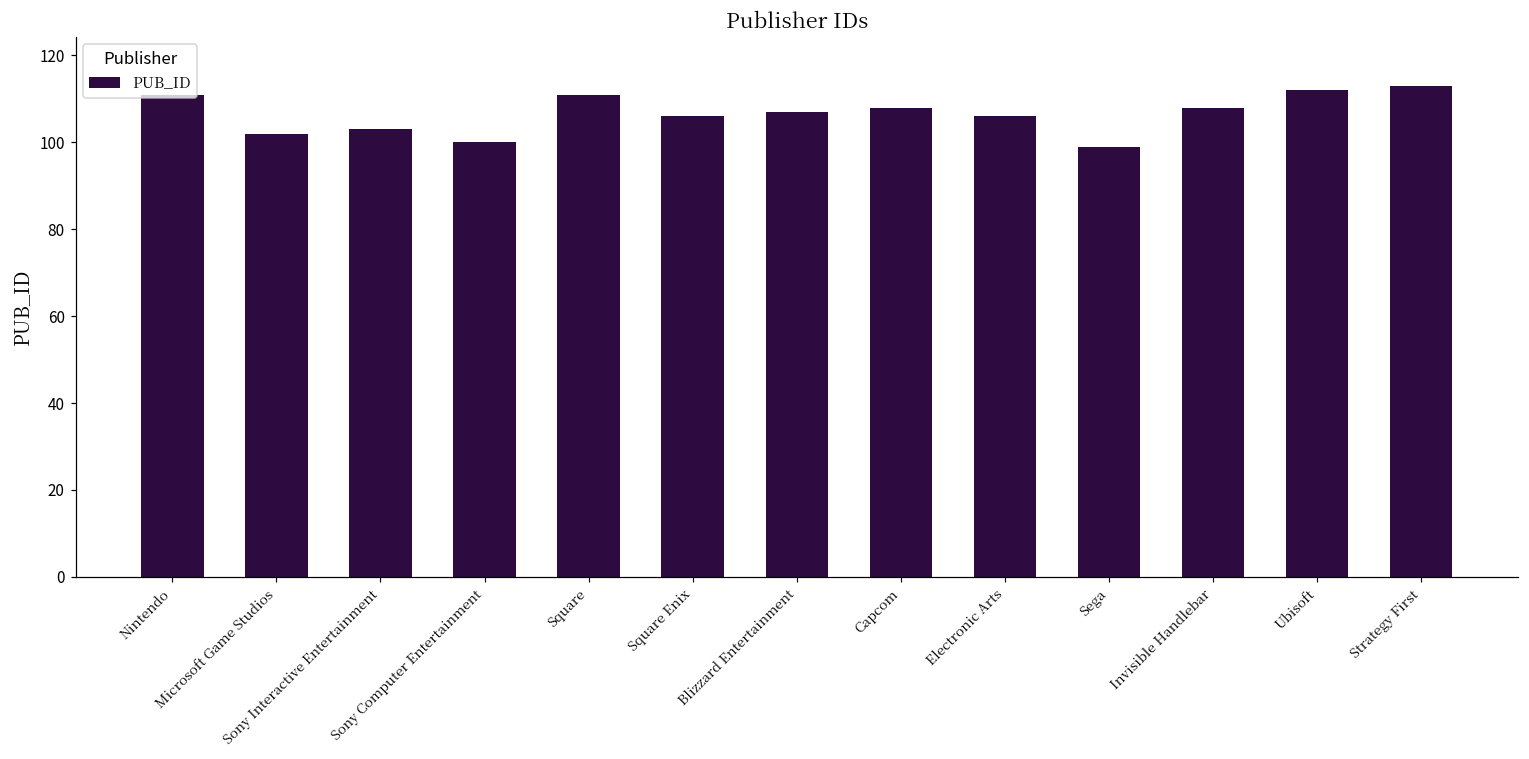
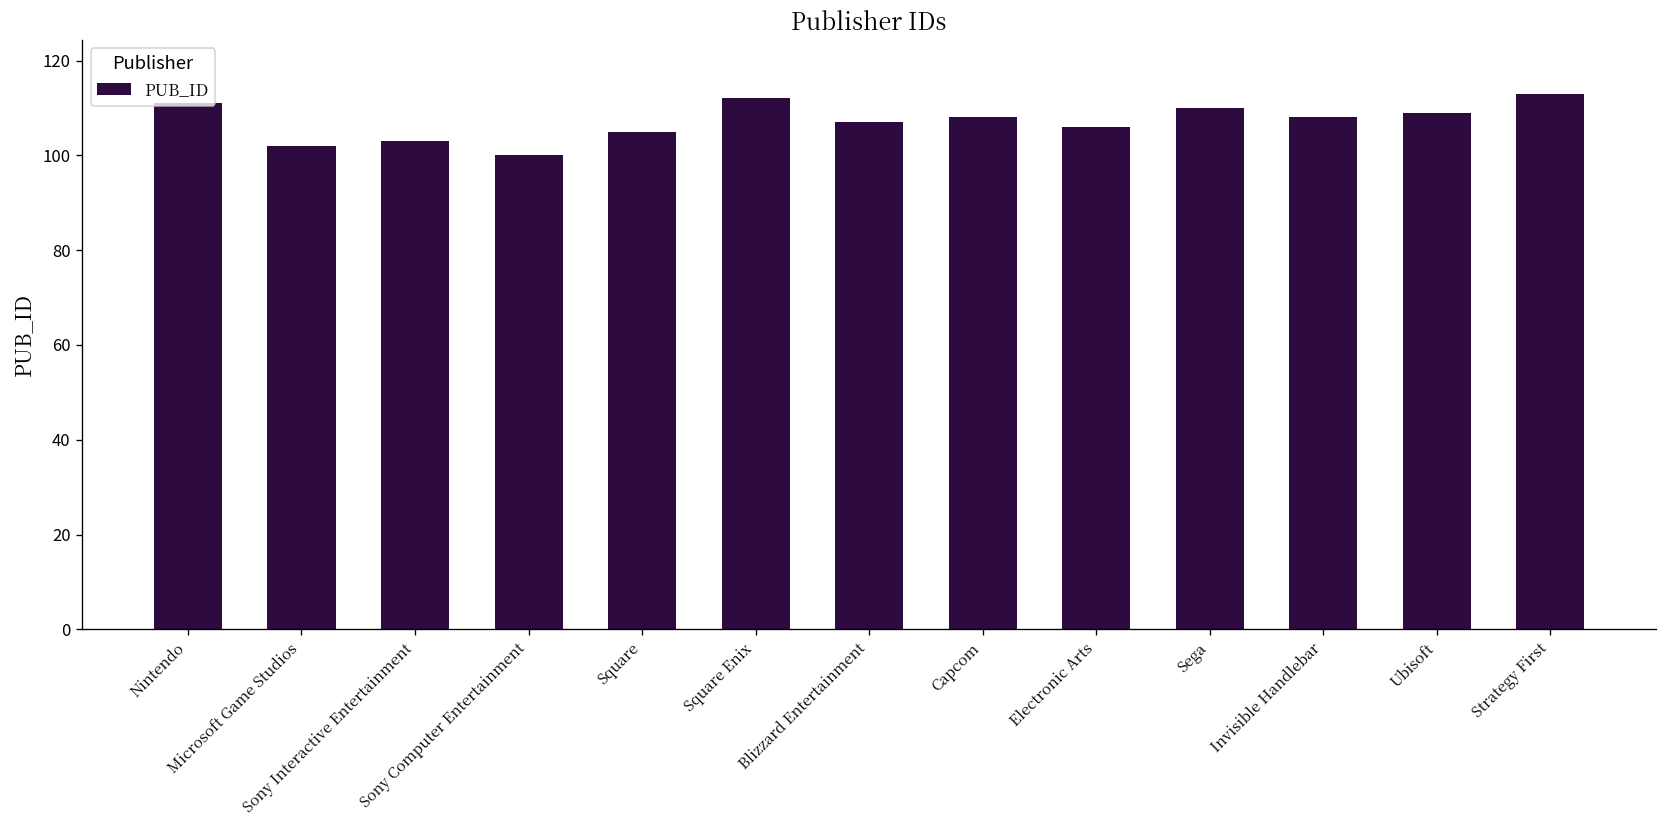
  {
    "Microsoft Game Studios": 102,
    "Sony Interactive Entertainment": 103,
    "Sony Computer Entertainment": 100,
-   "Square": 111,
-   "Square Enix": 106,
+   "Square": 105,
+   "Square Enix": 112,
    "Blizzard Entertainment": 107,
    "Capcom": 108,
    "Electronic Arts": 106,
-   "Sega": 99,
+   "Sega": 110,
    "Invisible Handlebar": 108,
-   "Ubisoft": 112,
+   "Ubisoft": 109,
    "Strategy First": 113
  }
